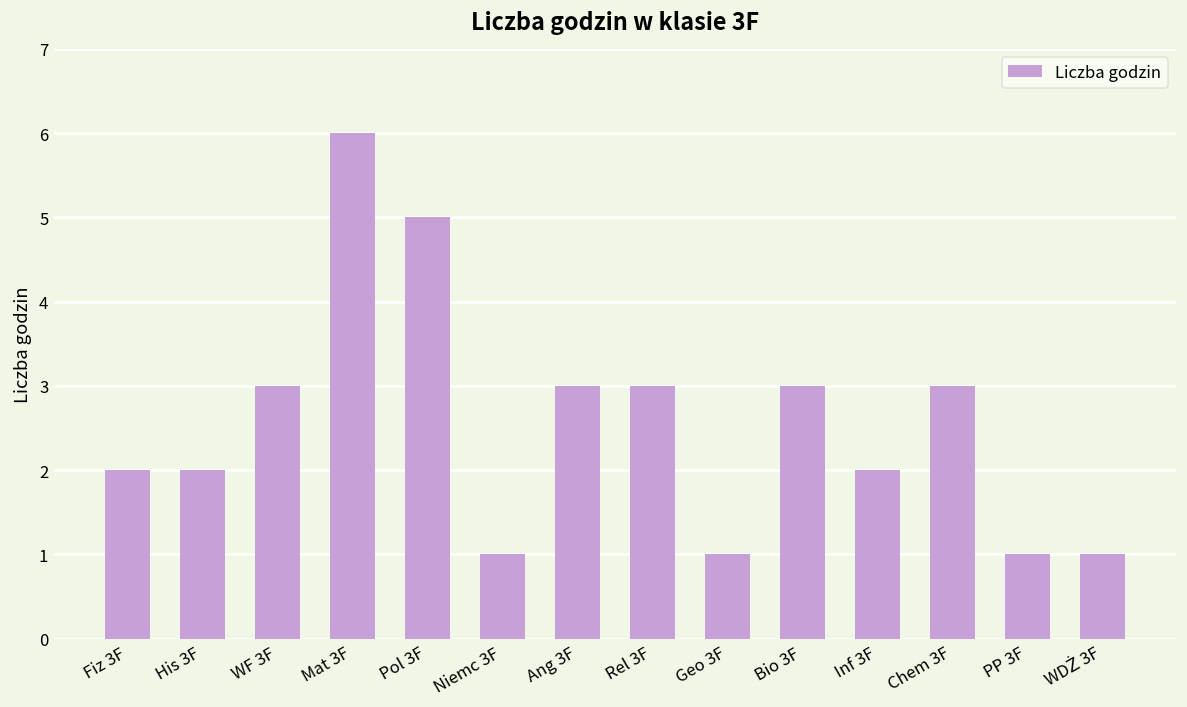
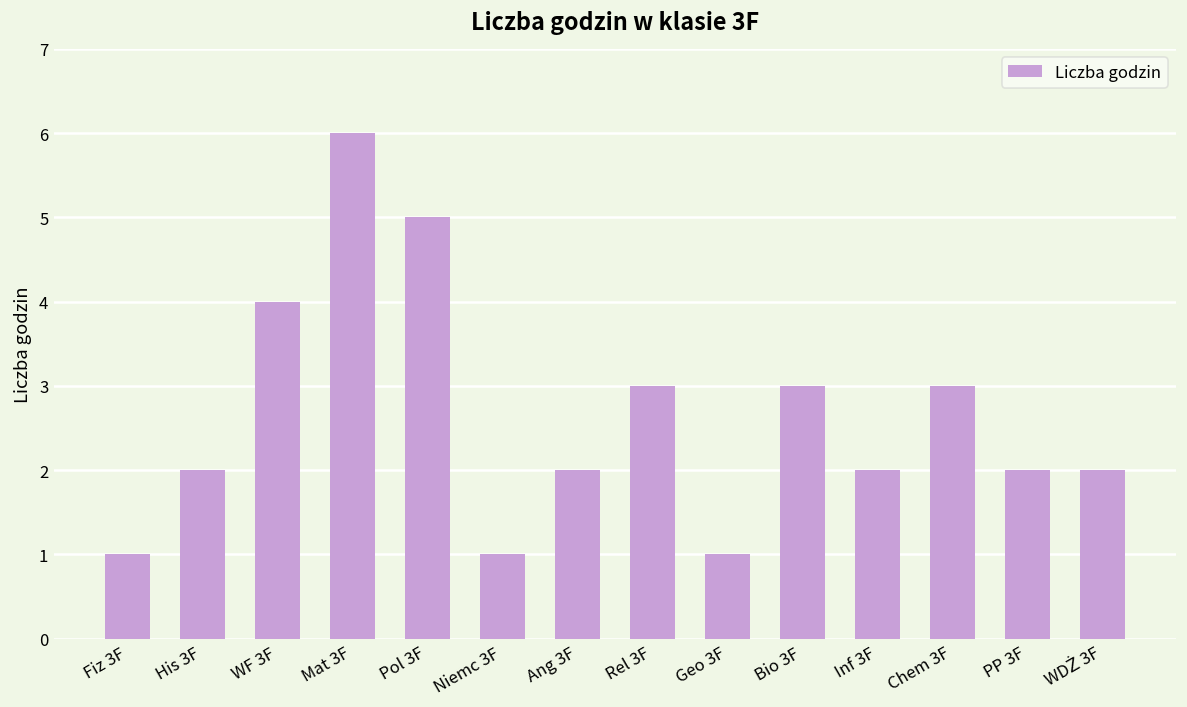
  {
-   "Fiz 3F": 2,
+   "Fiz 3F": 1,
    "His 3F": 2,
-   "WF 3F": 3,
+   "WF 3F": 4,
    "Mat 3F": 6,
    "Pol 3F": 5,
    "Niemc 3F": 1,
-   "Ang 3F": 3,
+   "Ang 3F": 2,
    "Rel 3F": 3,
    "Geo 3F": 1,
    "Bio 3F": 3,
    "Inf 3F": 2,
    "Chem 3F": 3,
-   "PP 3F": 1,
-   "WDŻ 3F": 1
+   "PP 3F": 2,
+   "WDŻ 3F": 2
  }
